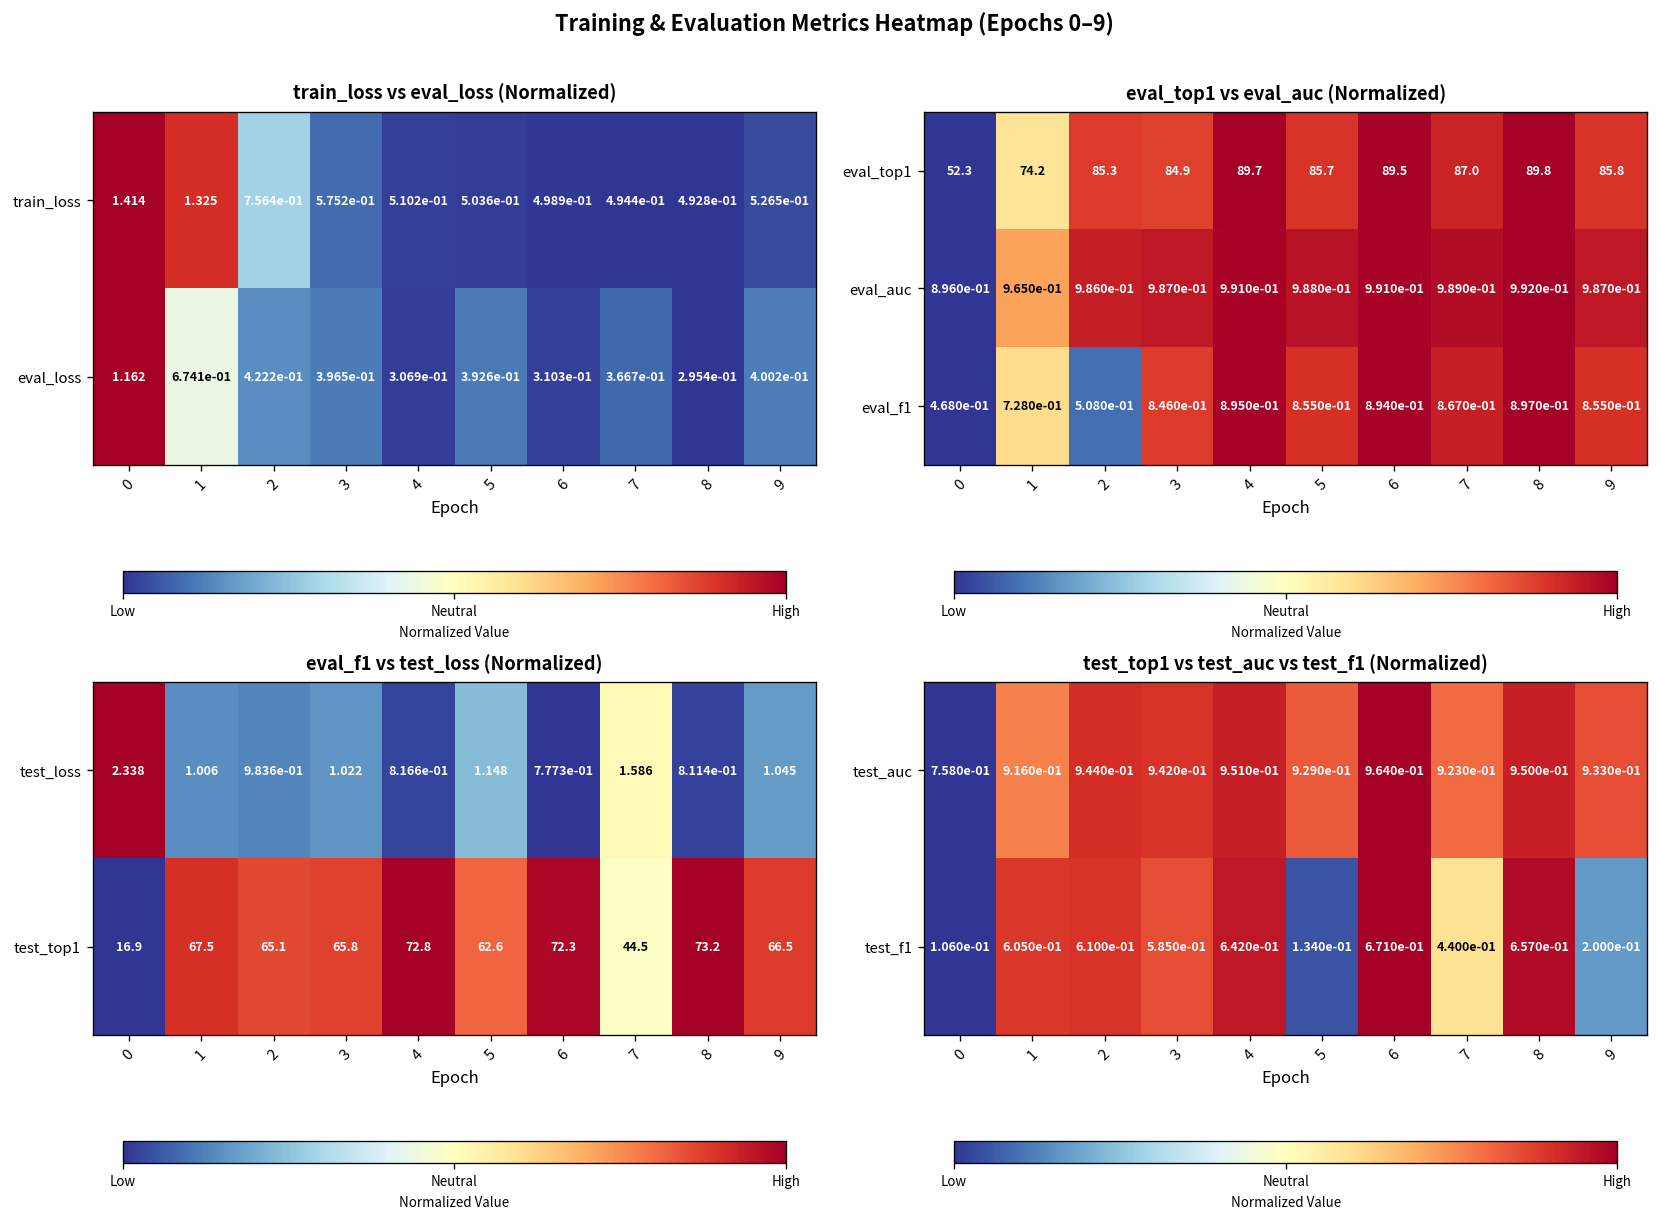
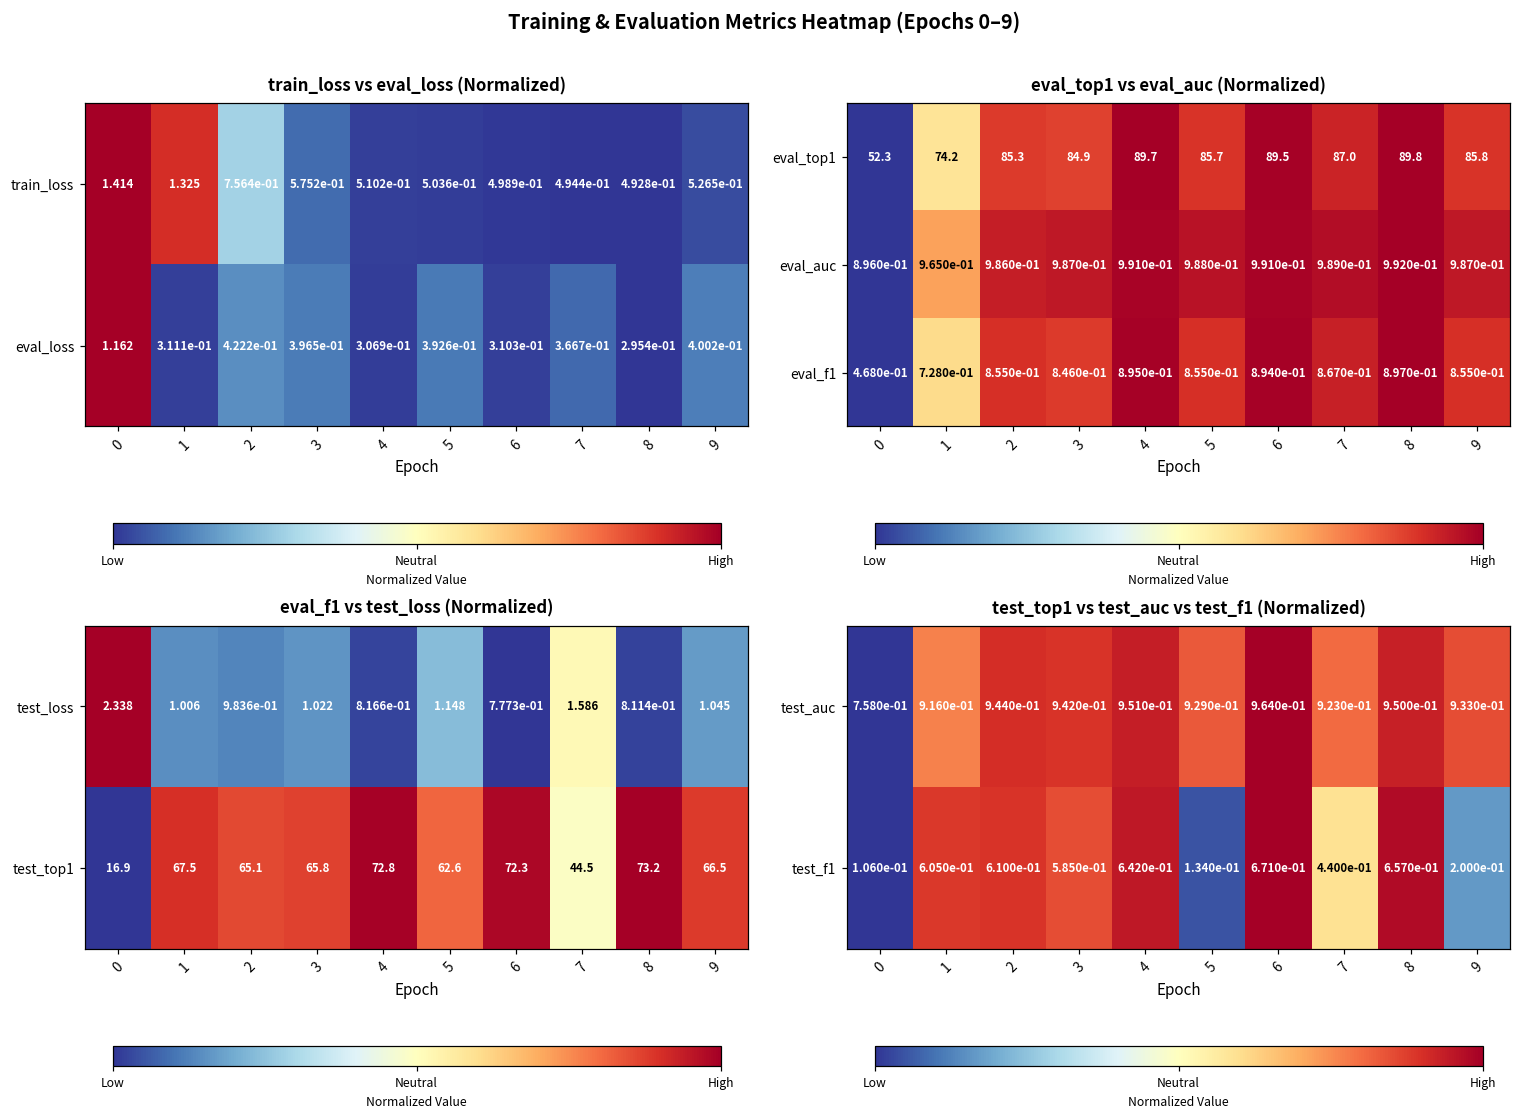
  {
    "train_loss vs eval_loss (Normalized)": {
      "train_loss": {
        "0": "1.414",
        "1": "1.325",
        "2": "7.564e-01",
        "3": "5.752e-01",
        "4": "5.102e-01",
        "5": "5.036e-01",
        "6": "4.989e-01",
        "7": "4.944e-01",
        "8": "4.928e-01",
        "9": "5.265e-01"
      },
      "eval_loss": {
        "0": "1.162",
-       "1": "6.741e-01",
+       "1": "3.111e-01",
        "2": "4.222e-01",
        "3": "3.965e-01",
        "4": "3.069e-01",
        "5": "3.926e-01",
        "6": "3.103e-01",
        "7": "3.667e-01",
        "8": "2.954e-01",
        "9": "4.002e-01"
      }
    },
    "eval_top1 vs eval_auc (Normalized)": {
      "eval_top1": {
        "0": "52.3",
        "1": "74.2",
        "2": "85.3",
        "3": "84.9",
        "4": "89.7",
        "5": "85.7",
        "6": "89.5",
        "7": "87.0",
        "8": "89.8",
        "9": "85.8"
      },
      "eval_auc": {
        "0": "8.960e-01",
        "1": "9.650e-01",
        "2": "9.860e-01",
        "3": "9.870e-01",
        "4": "9.910e-01",
        "5": "9.880e-01",
        "6": "9.910e-01",
        "7": "9.890e-01",
        "8": "9.920e-01",
        "9": "9.870e-01"
      },
      "eval_f1": {
        "0": "4.680e-01",
        "1": "7.280e-01",
-       "2": "5.080e-01",
+       "2": "8.550e-01",
        "3": "8.460e-01",
        "4": "8.950e-01",
        "5": "8.550e-01",
        "6": "8.940e-01",
        "7": "8.670e-01",
        "8": "8.970e-01",
        "9": "8.550e-01"
      }
    },
    "eval_f1 vs test_loss (Normalized)": {
      "test_loss": {
        "0": "2.338",
        "1": "1.006",
        "2": "9.836e-01",
        "3": "1.022",
        "4": "8.166e-01",
        "5": "1.148",
        "6": "7.773e-01",
        "7": "1.586",
        "8": "8.114e-01",
        "9": "1.045"
      },
      "test_top1": {
        "0": "16.9",
        "1": "67.5",
        "2": "65.1",
        "3": "65.8",
        "4": "72.8",
        "5": "62.6",
        "6": "72.3",
        "7": "44.5",
        "8": "73.2",
        "9": "66.5"
      }
    },
    "test_top1 vs test_auc vs test_f1 (Normalized)": {
      "test_auc": {
        "0": "7.580e-01",
        "1": "9.160e-01",
        "2": "9.440e-01",
        "3": "9.420e-01",
        "4": "9.510e-01",
        "5": "9.290e-01",
        "6": "9.640e-01",
        "7": "9.230e-01",
        "8": "9.500e-01",
        "9": "9.330e-01"
      },
      "test_f1": {
        "0": "1.060e-01",
        "1": "6.050e-01",
        "2": "6.100e-01",
        "3": "5.850e-01",
        "4": "6.420e-01",
        "5": "1.340e-01",
        "6": "6.710e-01",
        "7": "4.400e-01",
        "8": "6.570e-01",
        "9": "2.000e-01"
      }
    }
  }
